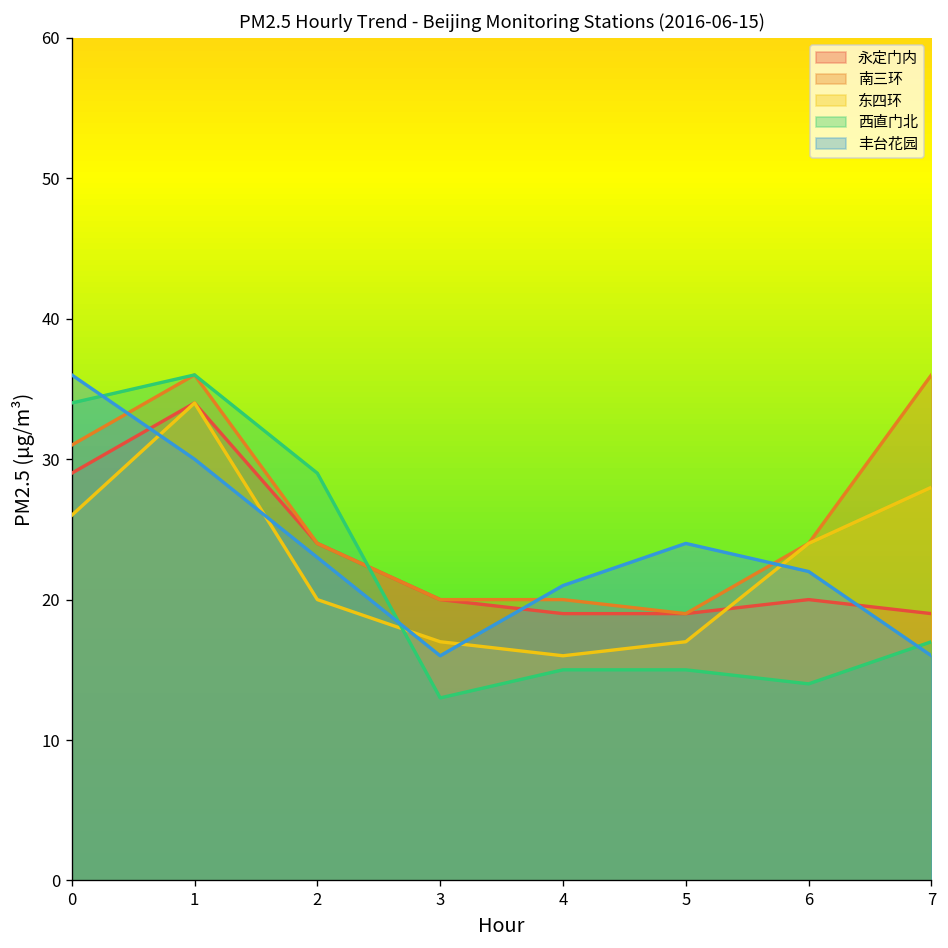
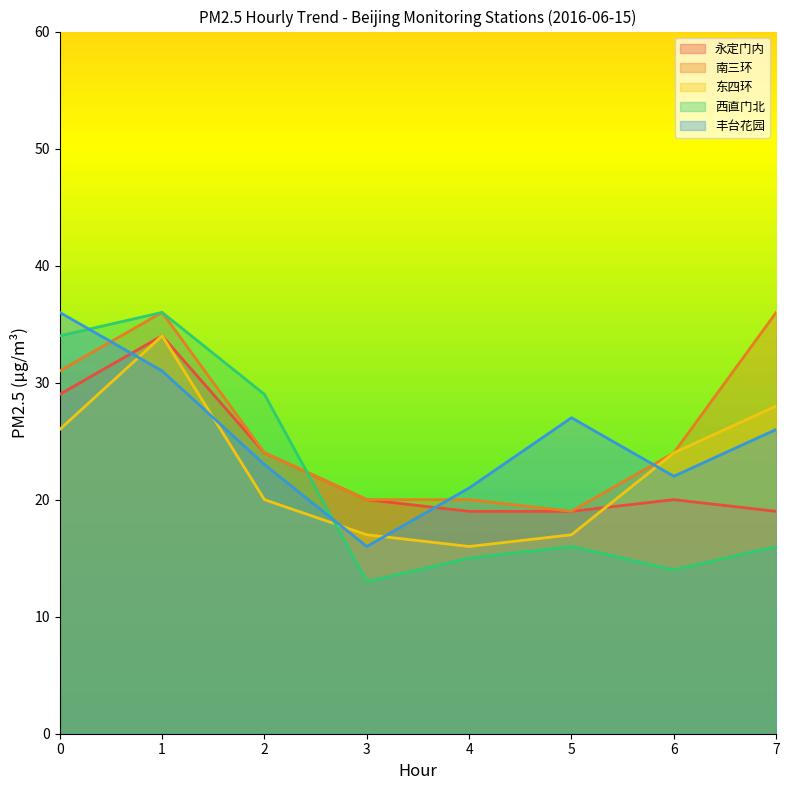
  {
    "西直门北": {
      "0": 34,
      "2": 29,
      "3": 13,
      "4": 15,
-     "5": 15,
+     "5": 16,
      "6": 14,
-     "7": 17
+     "7": 16
    },
    "丰台花园": {
      "0": 36,
-     "1": 30,
+     "1": 31,
      "2": 23,
      "3": 16,
      "4": 21,
-     "5": 24,
+     "5": 27,
      "6": 22,
-     "7": 16
+     "7": 26
    }
  }
